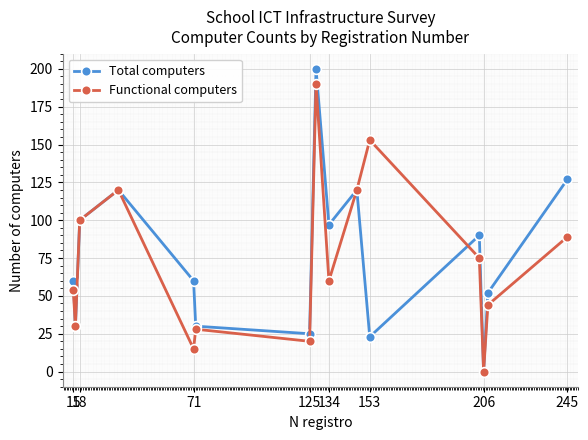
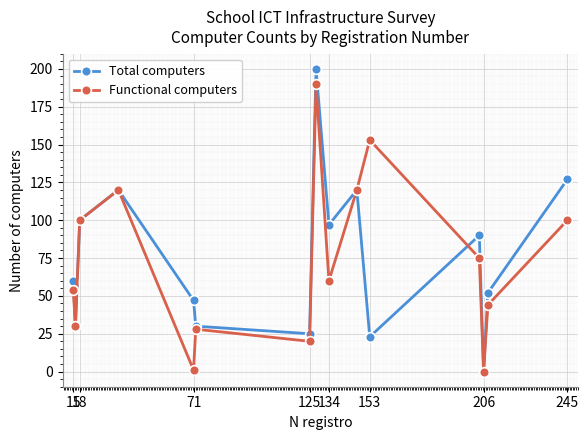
  {
    "Total computers": {
-     "71": 60,
+     "71": 47,
      "153": 23,
      "245": 127
    },
    "Functional computers": {
-     "71": 15,
+     "71": 1,
      "153": 153,
-     "245": 89
+     "245": 100
    }
  }
